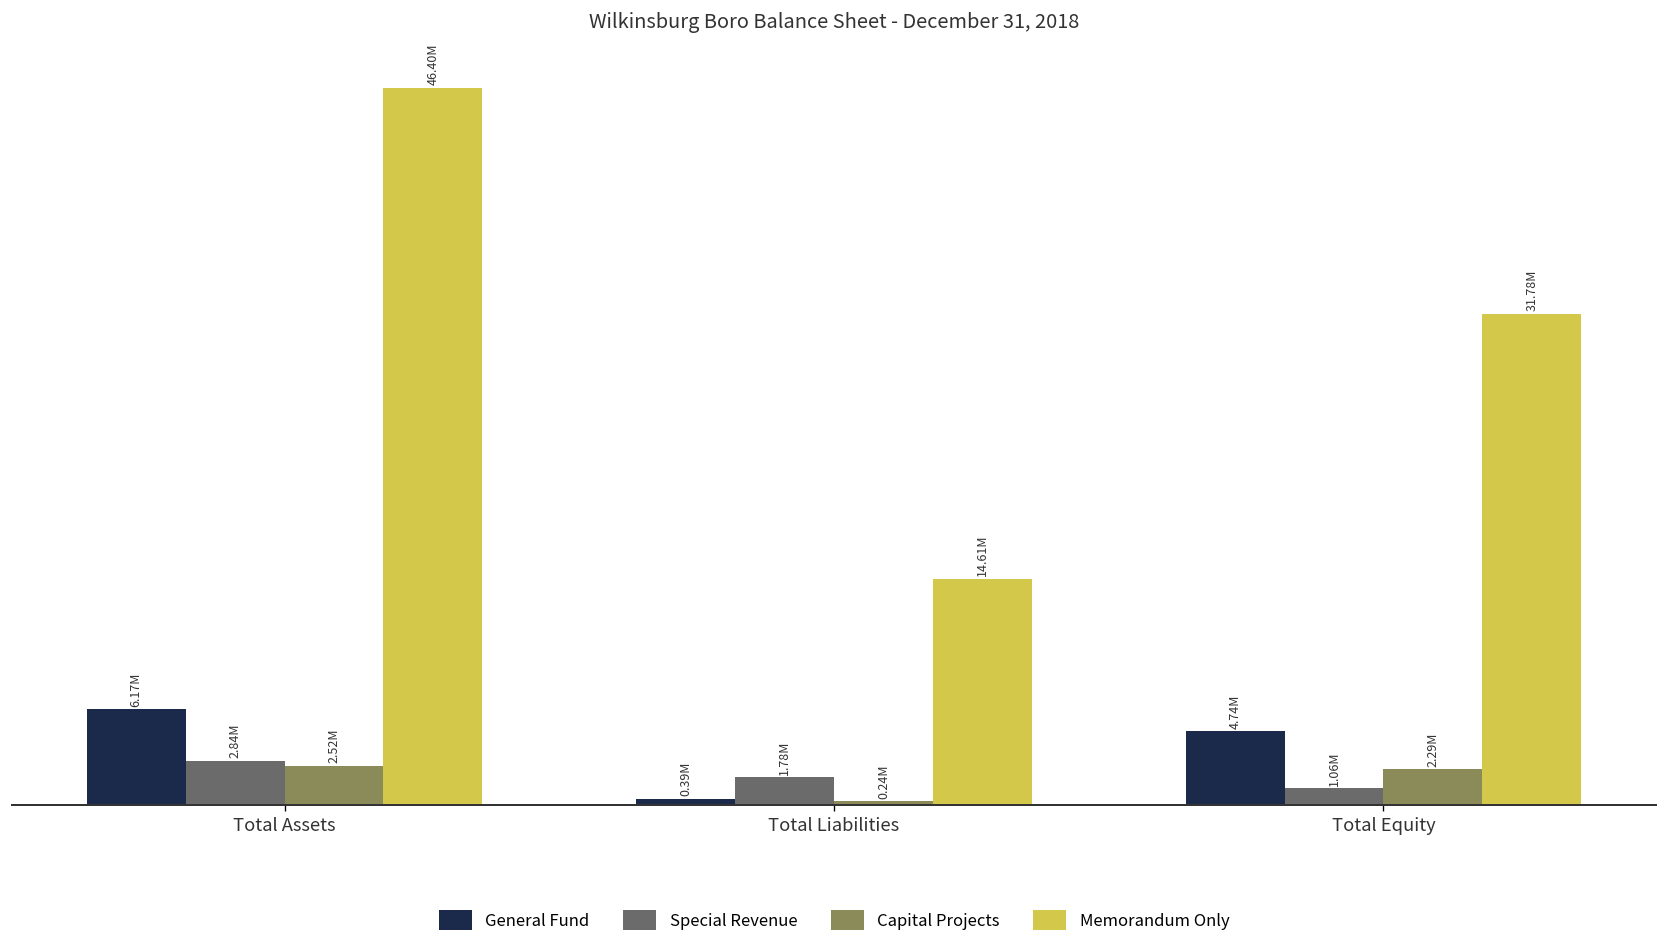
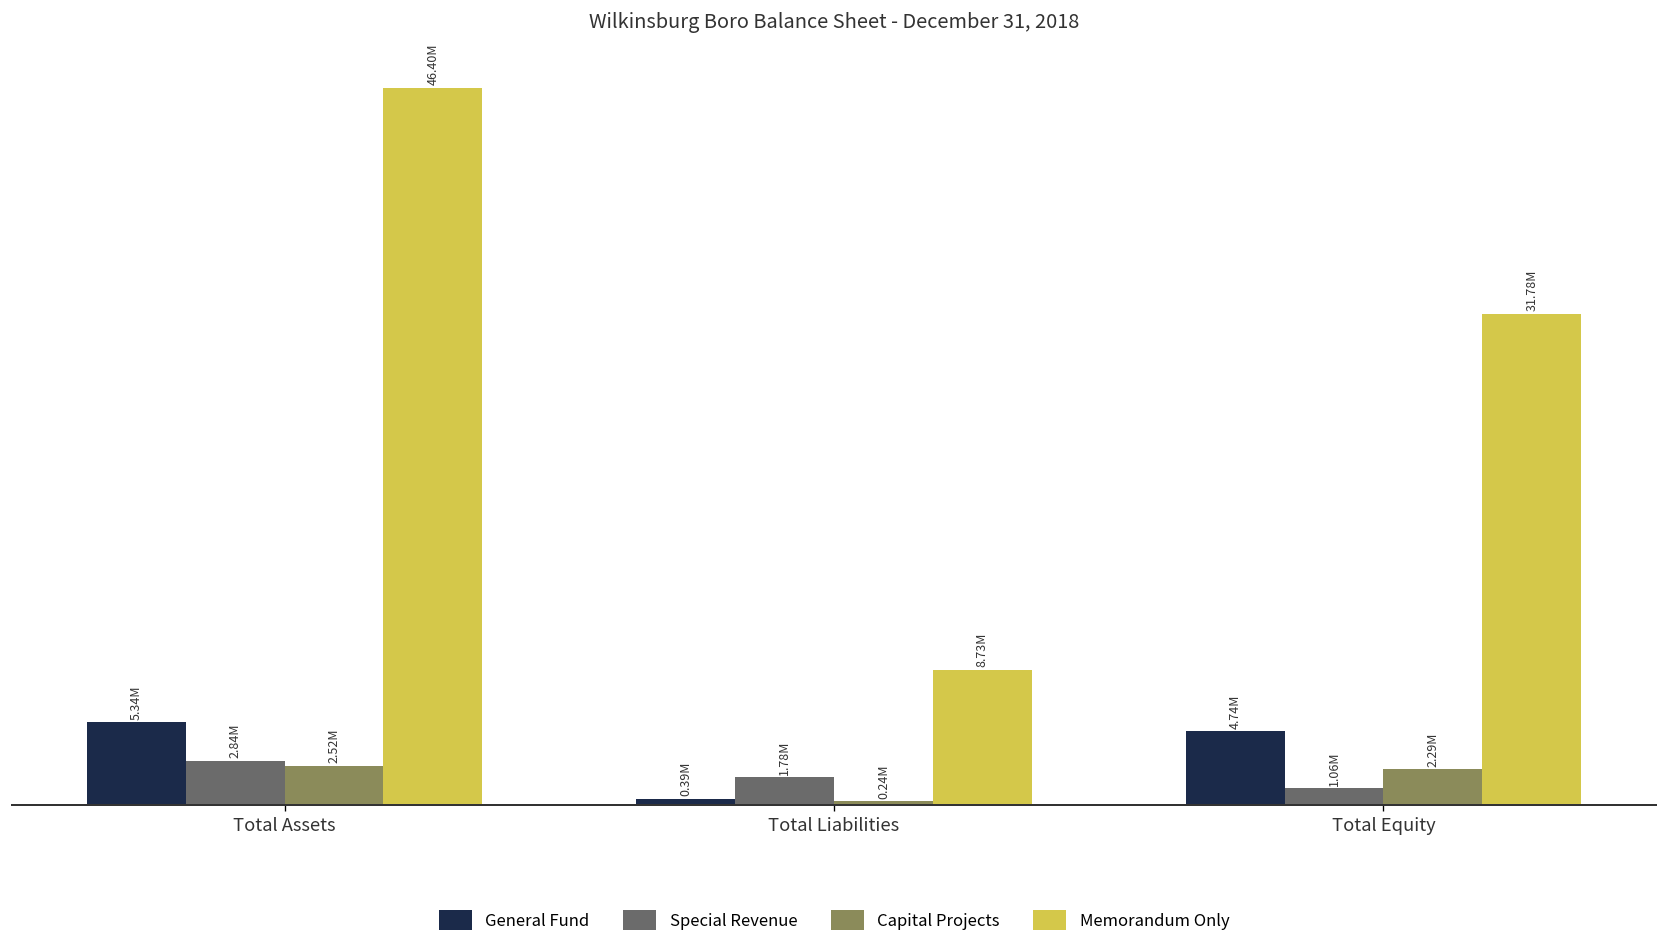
  {
    "General Fund": {
-     "Total Assets": "6.17M",
+     "Total Assets": "5.34M",
      "Total Liabilities": "0.39M",
      "Total Equity": "4.74M"
    },
    "Memorandum Only": {
      "Total Assets": "46.40M",
-     "Total Liabilities": "14.61M",
+     "Total Liabilities": "8.73M",
      "Total Equity": "31.78M"
    }
  }
